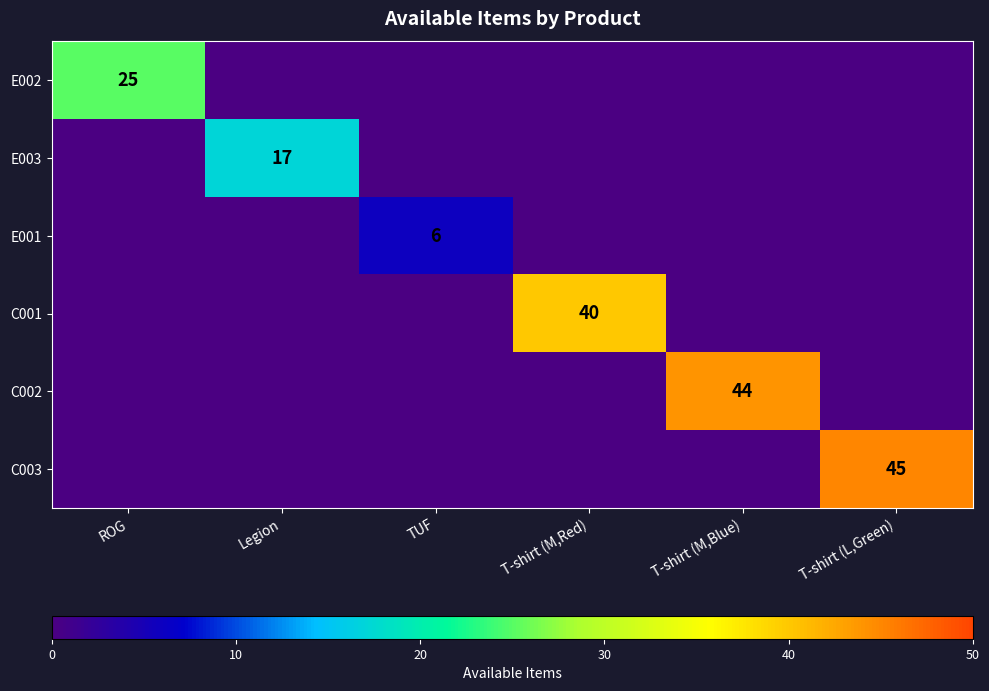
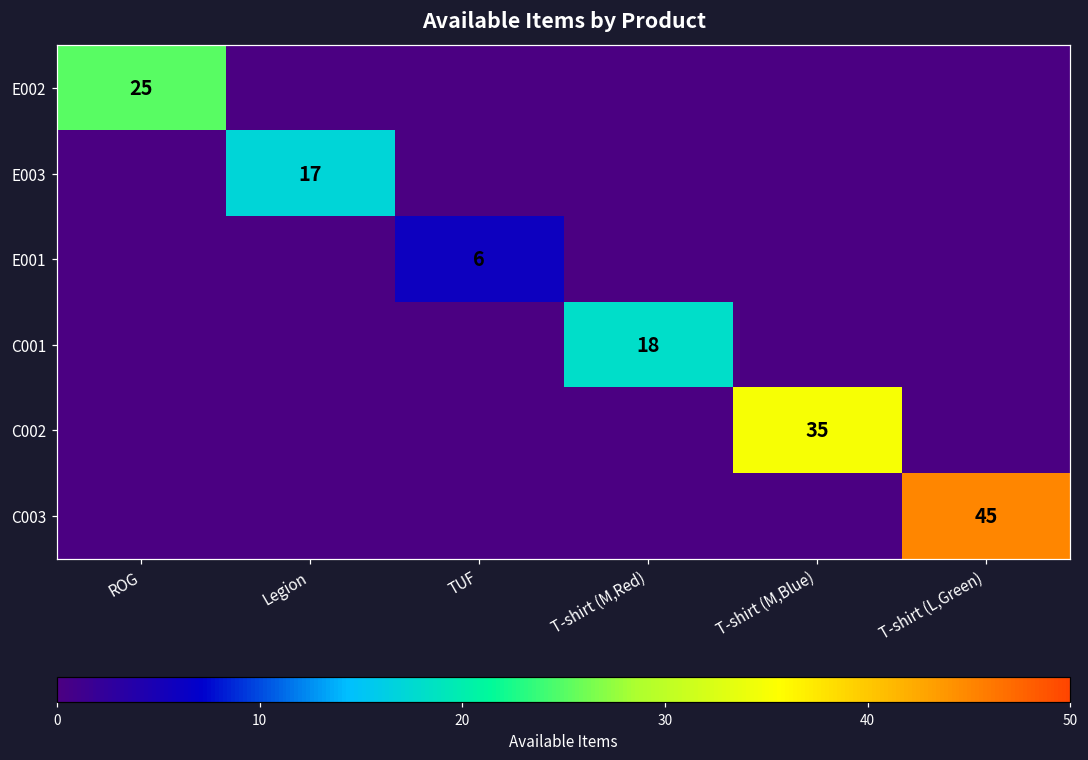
  {
    "E002": {
      "ROG": 25
    },
    "E003": {
      "Legion": 17
    },
    "E001": {
      "TUF": 6
    },
    "C001": {
-     "T-shirt (M,Red)": 40
+     "T-shirt (M,Red)": 18
    },
    "C002": {
-     "T-shirt (M,Blue)": 44
+     "T-shirt (M,Blue)": 35
    },
    "C003": {
      "T-shirt (L,Green)": 45
    }
  }
